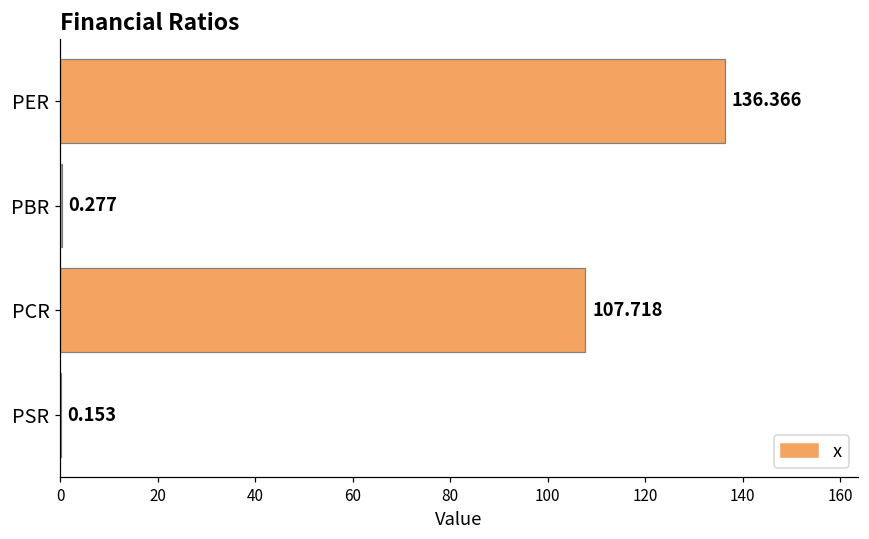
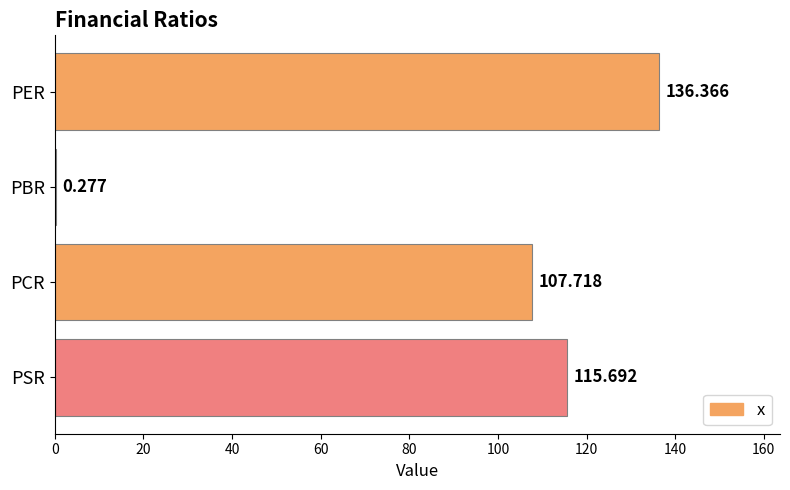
  {
    "PER": 136.366,
    "PBR": 0.277,
    "PCR": 107.718,
-   "PSR": 0.153
+   "PSR": 115.692
  }
